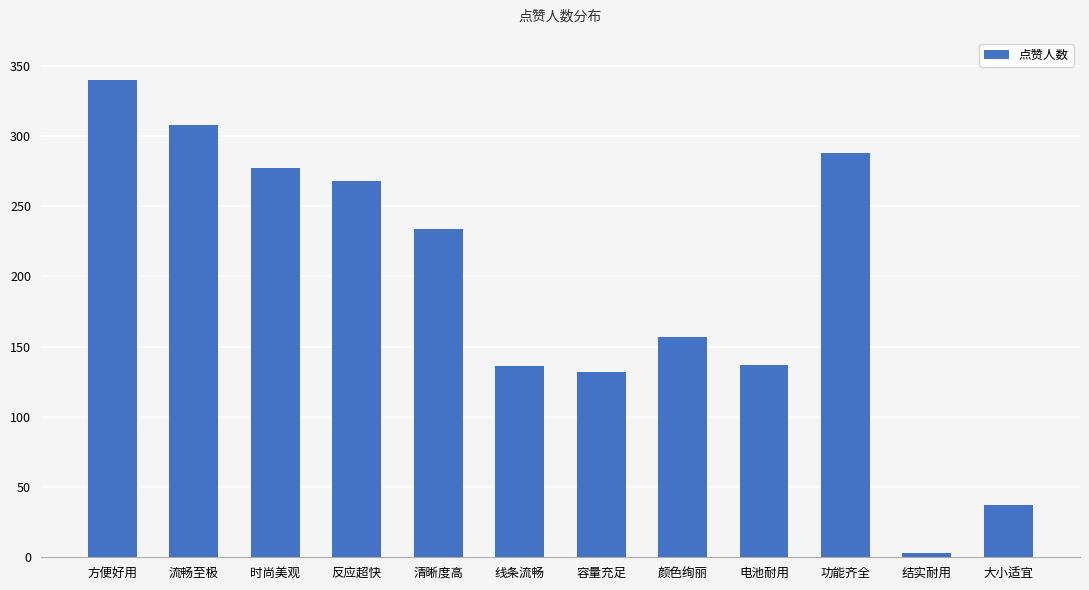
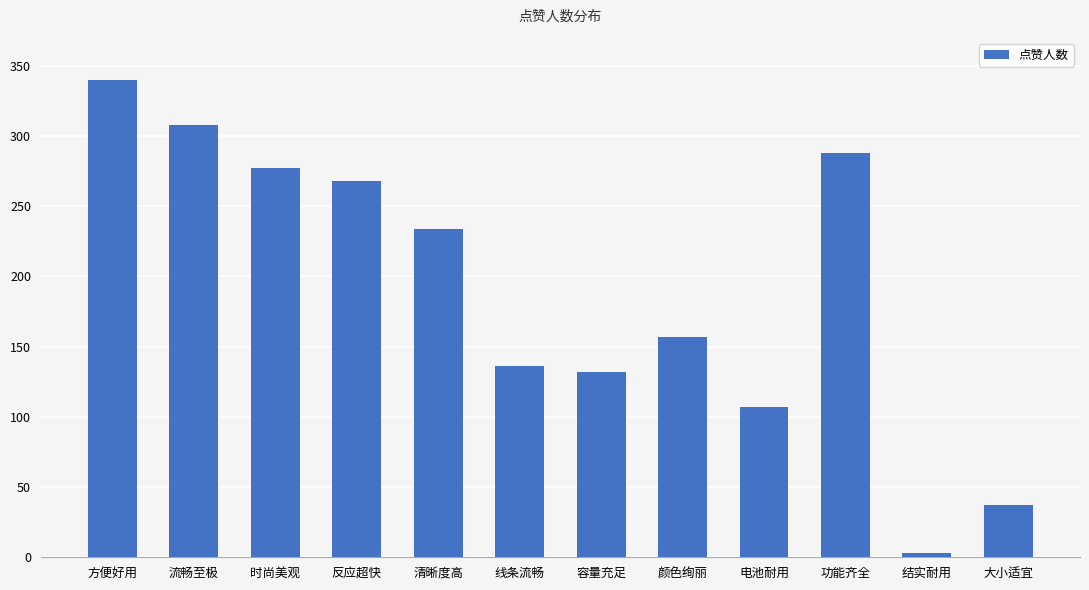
  {
    "方便好用": 340,
    "流畅至极": 308,
    "时尚美观": 277,
    "反应超快": 268,
    "清晰度高": 234,
    "线条流畅": 136,
    "容量充足": 132,
    "颜色绚丽": 157,
-   "电池耐用": 137,
+   "电池耐用": 107,
    "功能齐全": 288,
    "结实耐用": 3,
    "大小适宜": 37
  }
